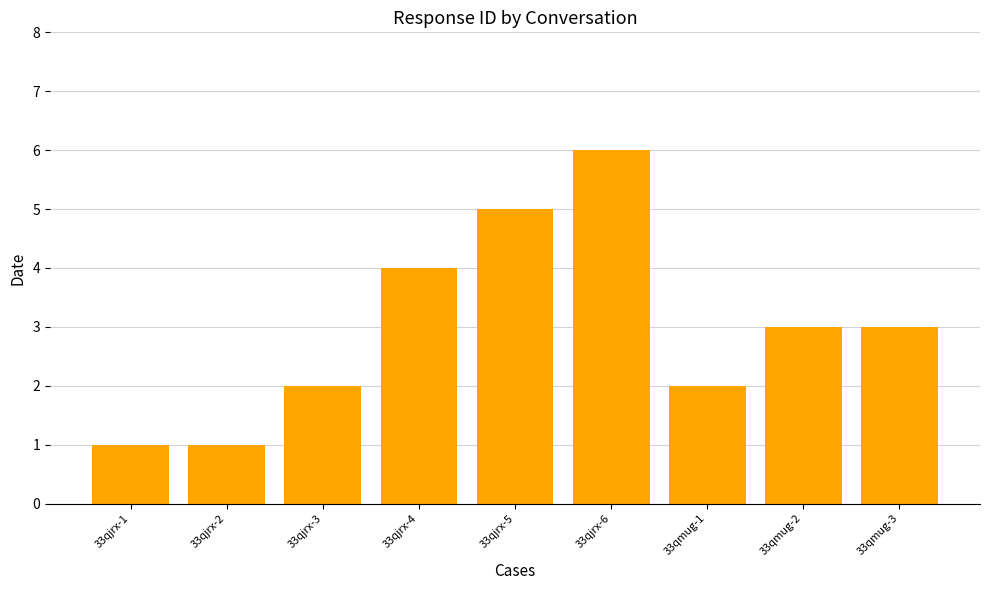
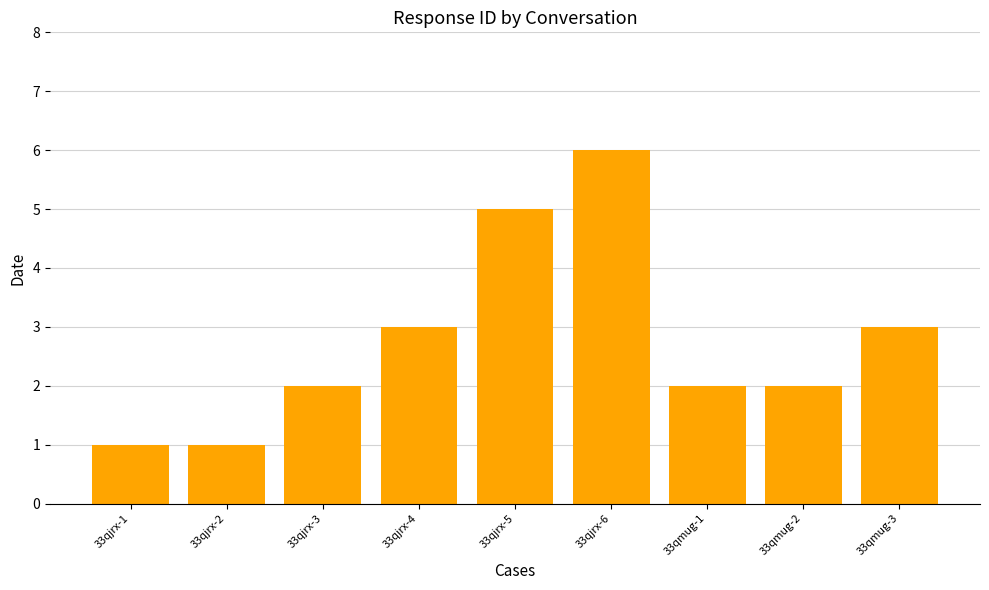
  {
    "33qjrx-1": 1,
    "33qjrx-2": 1,
    "33qjrx-3": 2,
-   "33qjrx-4": 4,
+   "33qjrx-4": 3,
    "33qjrx-5": 5,
    "33qjrx-6": 6,
    "33qmug-1": 2,
-   "33qmug-2": 3,
+   "33qmug-2": 2,
    "33qmug-3": 3
  }
